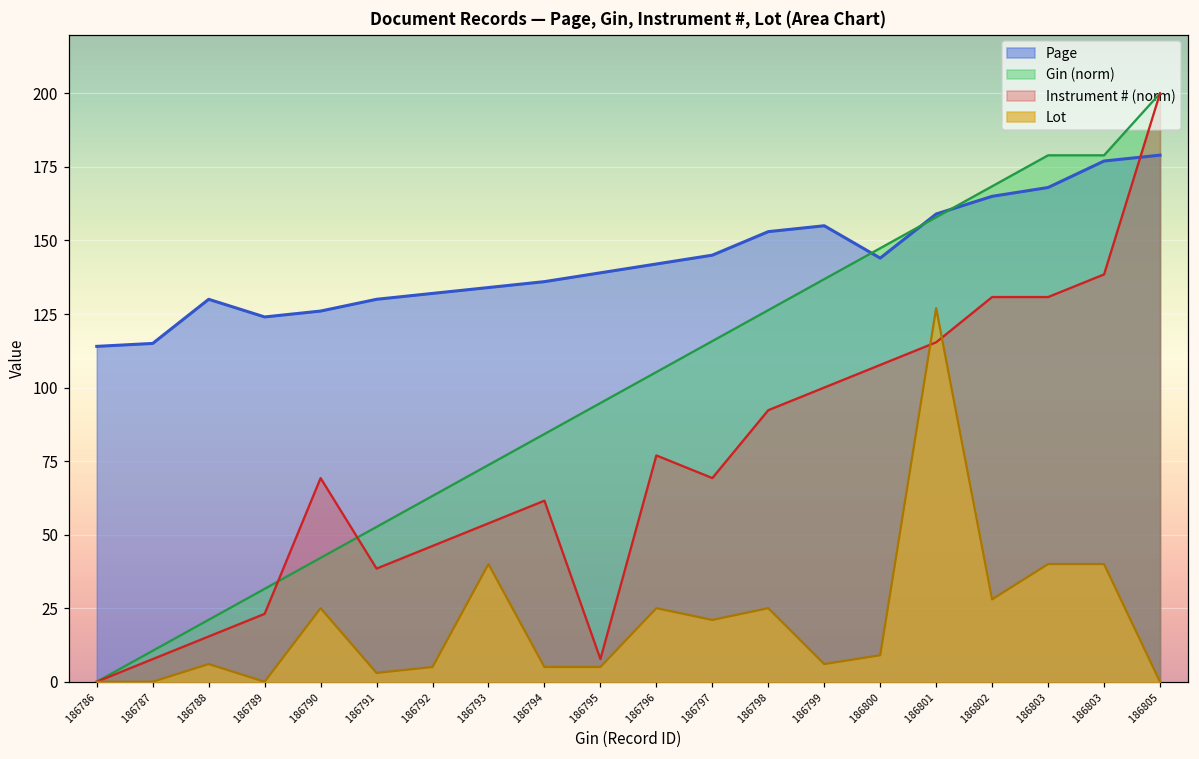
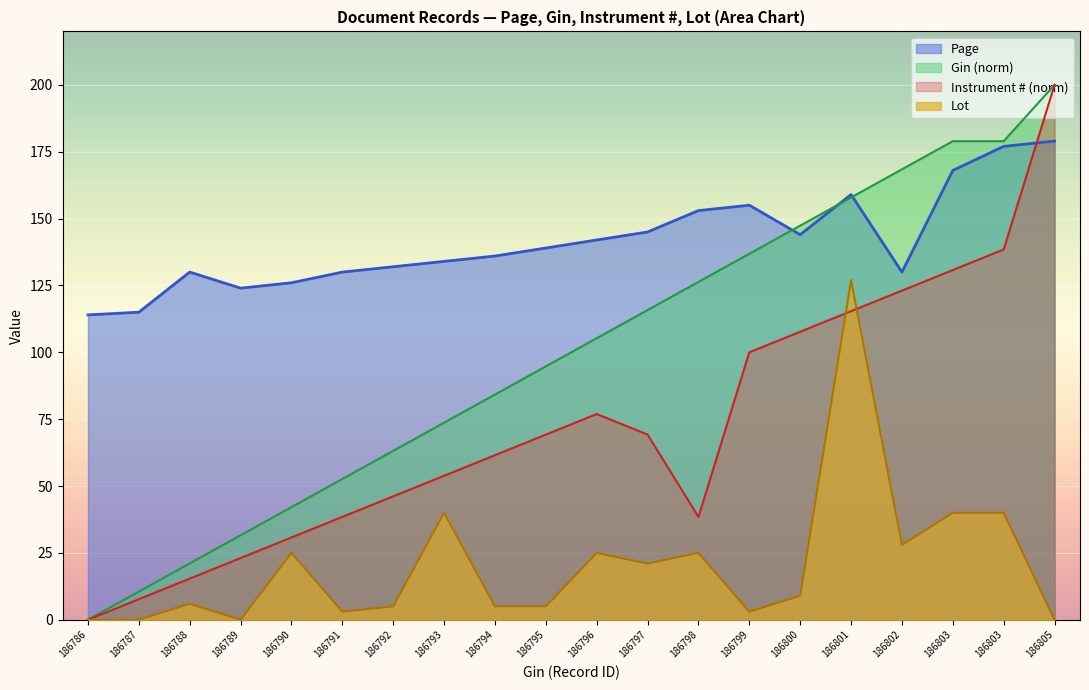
  {
    "Page": {
      "186786": 114,
      "186787": 115,
      "186788": 130,
      "186789": 124,
      "186790": 126,
      "186791": 130,
      "186792": 132,
      "186793": 134,
      "186794": 136,
      "186795": 139,
      "186796": 142,
      "186797": 145,
      "186798": 153,
      "186799": 155,
      "186800": 144,
      "186801": 159,
-     "186802": 165,
+     "186802": 130,
      "186805": 179
    },
    "Gin (norm)": {
      "186787": 11,
      "186788": 21,
      "186789": 32,
      "186790": 42,
      "186791": 53,
      "186792": 63,
      "186793": 74,
      "186794": 84,
      "186795": 95,
      "186796": 105,
      "186797": 116,
      "186798": 126,
      "186799": 137,
      "186800": 147,
      "186801": 158,
      "186802": 168
    },
    "Instrument # (norm)": {
      "186787": 8,
      "186788": 15,
      "186789": 23,
-     "186790": 69,
+     "186790": 31,
      "186791": 38,
      "186792": 46,
      "186793": 54,
      "186794": 62,
-     "186795": 8,
+     "186795": 69,
      "186796": 77,
      "186797": 69,
-     "186798": 92,
+     "186798": 38,
      "186799": 100,
      "186800": 108,
      "186801": 115,
-     "186802": 131
+     "186802": 123
    },
    "Lot": {
      "186787": 0,
      "186788": 6,
      "186789": 0,
      "186790": 25,
      "186791": 3,
      "186792": 5,
      "186793": 40,
      "186794": 5,
      "186795": 5,
      "186796": 25,
      "186797": 21,
      "186798": 25,
-     "186799": 6,
+     "186799": 3,
      "186800": 9,
      "186801": 127,
      "186802": 28,
      "186805": 0
    }
  }
